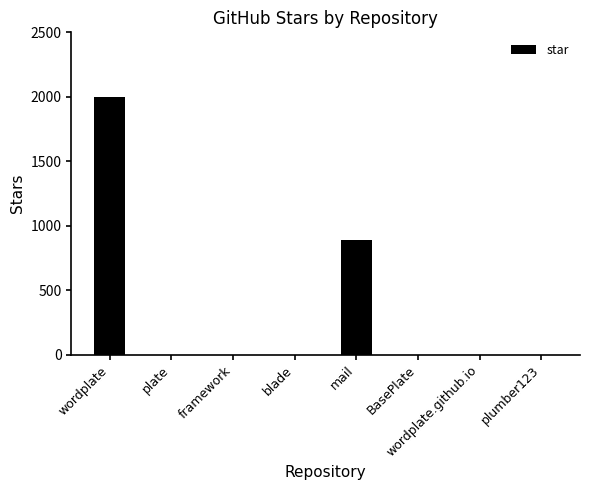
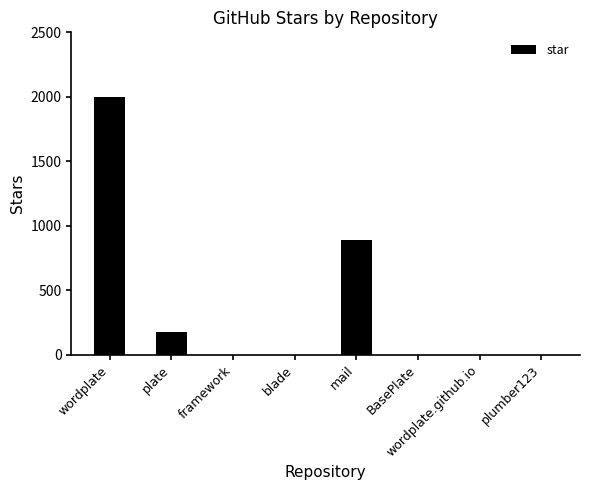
  {
    "wordplate": 2000,
-   "plate": 0,
+   "plate": 180,
    "framework": 0,
    "blade": 0,
    "mail": 890,
    "BasePlate": 0,
    "wordplate.github.io": 0,
    "plumber123": 0
  }
